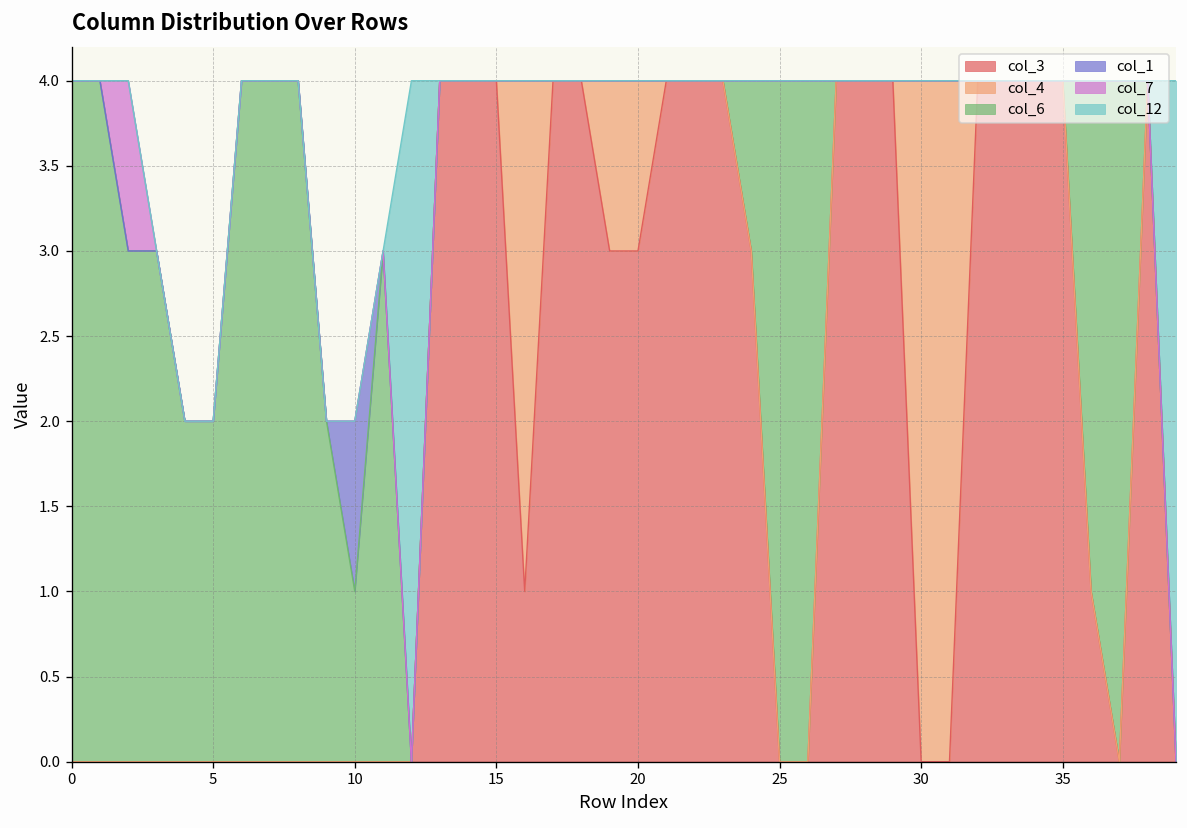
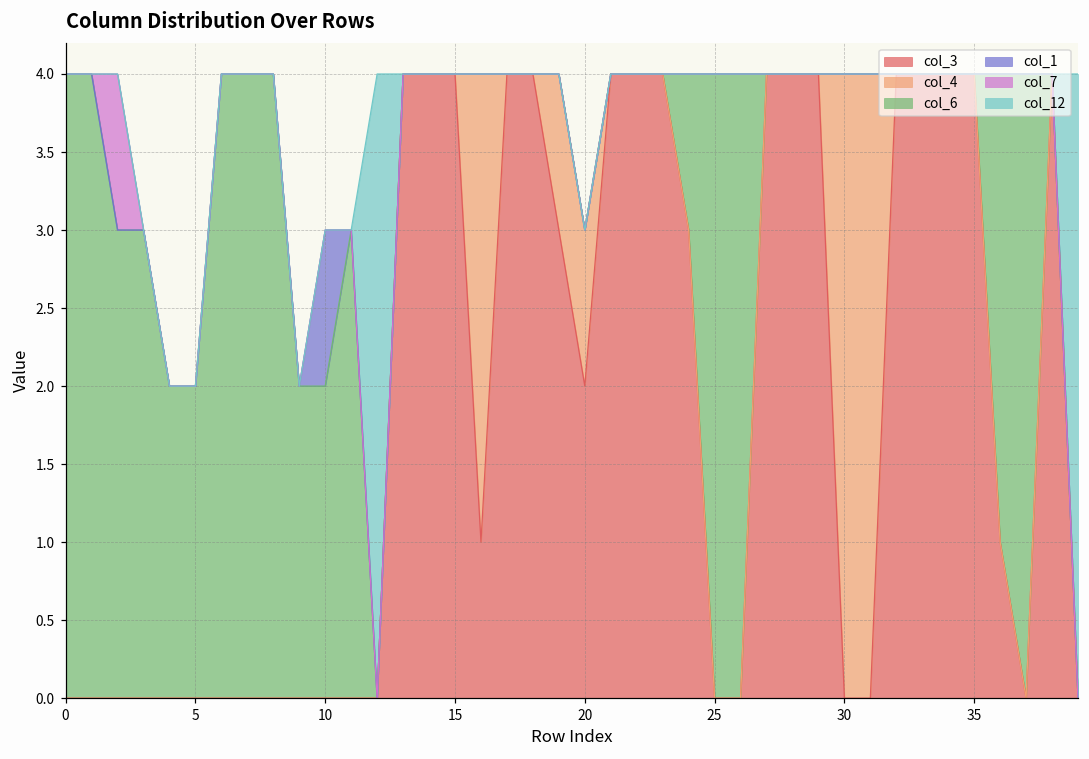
  {
    "col_3": {
-     "20": 3,
+     "20": 2,
      "30": 0
    },
    "col_6": {
-     "10": 1
+     "10": 2
    }
  }
